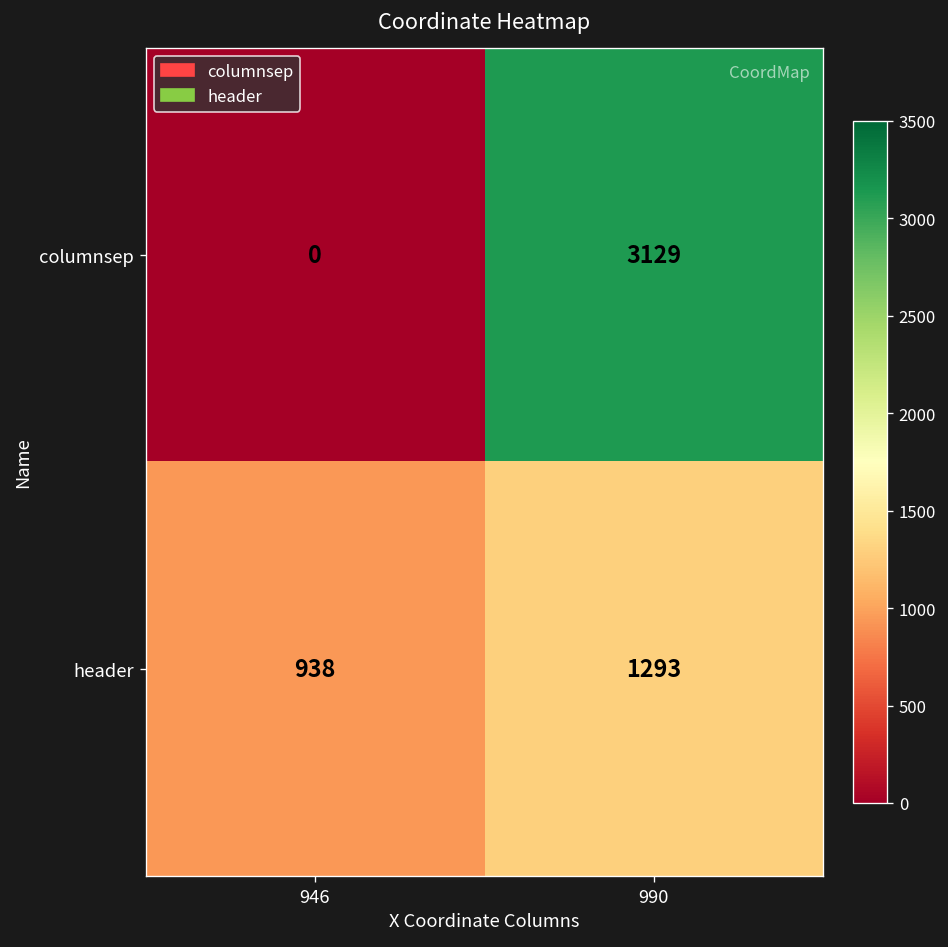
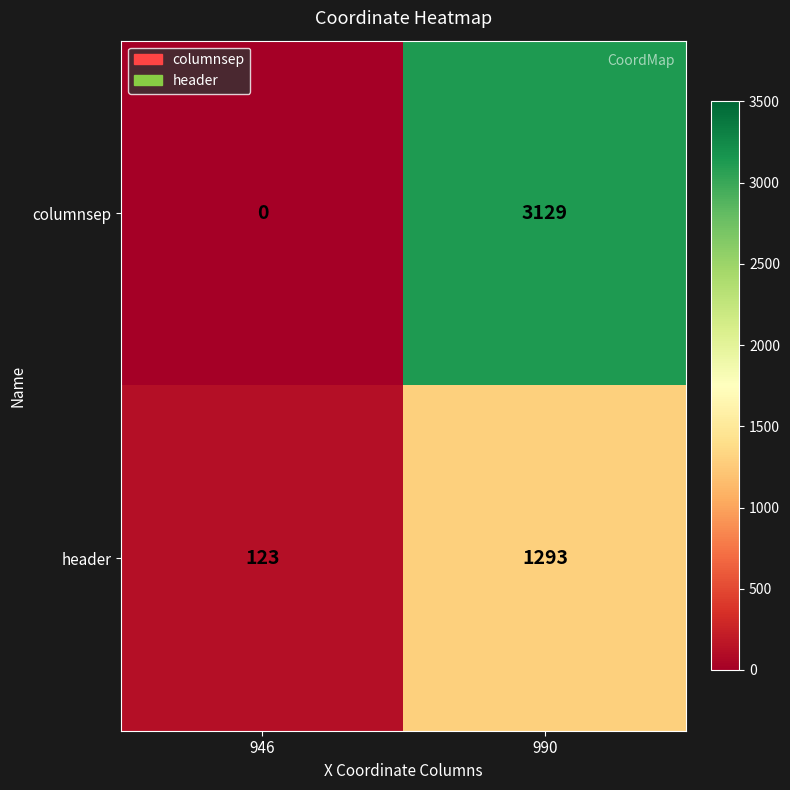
  {
    "columnsep": {
      "946": 0
    },
    "header": {
-     "946": 938,
+     "946": 123,
      "990": 1293
    }
  }
